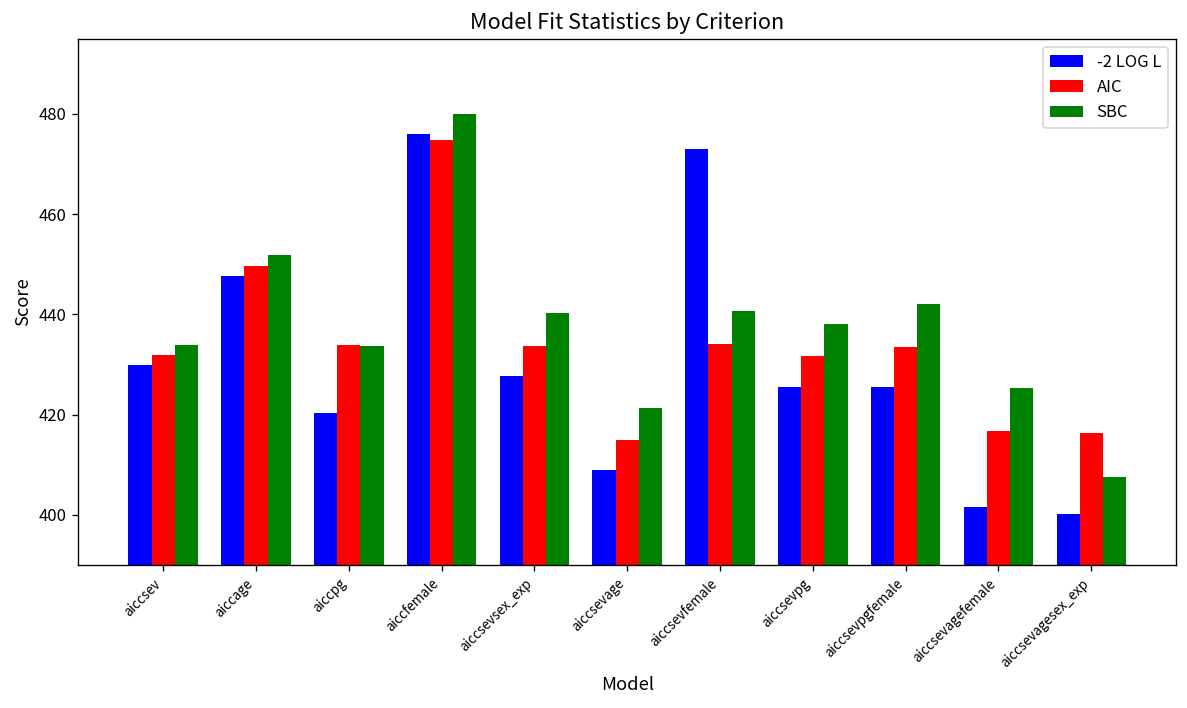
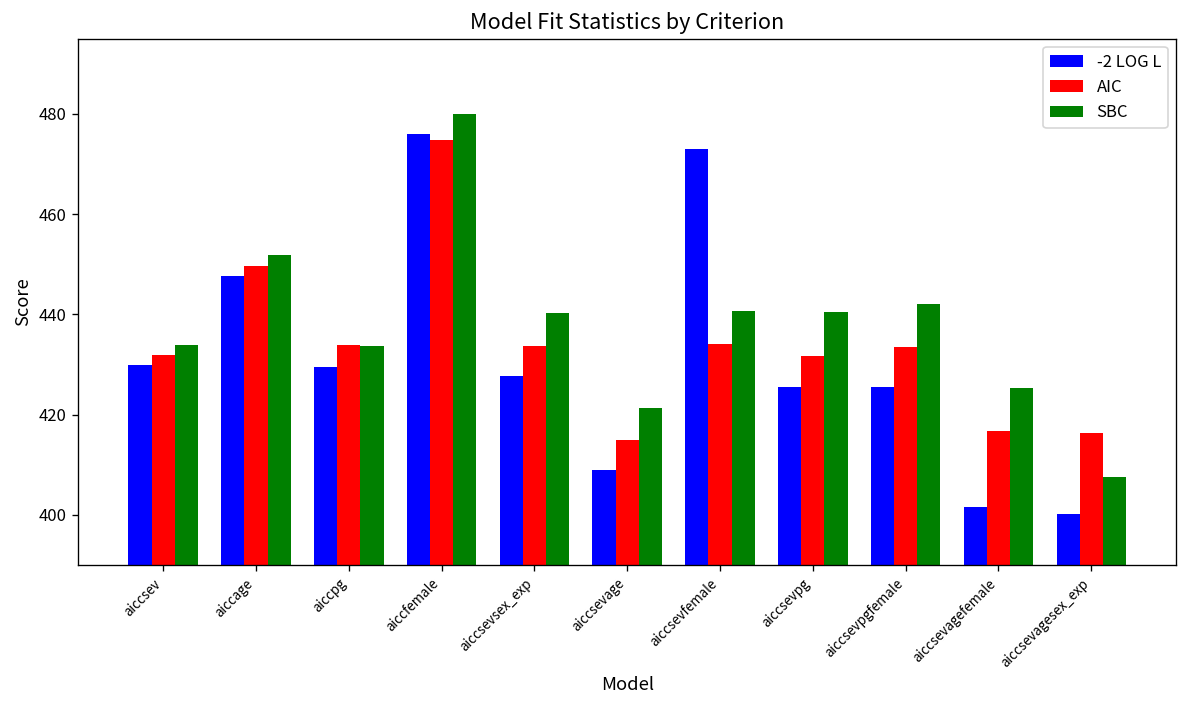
  {
    "-2 LOG L": {
      "aiccsev": 430,
      "aiccage": 448,
-     "aiccpg": 420,
+     "aiccpg": 430,
      "aiccfemale": 476,
      "aiccsevsex_exp": 428,
      "aiccsevage": 409,
      "aiccsevfemale": 473,
      "aiccsevpg": 426,
      "aiccsevpgfemale": 425,
      "aiccsevagefemale": 402,
      "aiccsevagesex_exp": 400
    },
    "AIC": {
      "aiccsev": 432,
      "aiccage": 450,
      "aiccpg": 434,
      "aiccfemale": 475,
      "aiccsevsex_exp": 434,
      "aiccsevage": 415,
      "aiccsevfemale": 434,
      "aiccsevpg": 432,
      "aiccsevpgfemale": 433,
      "aiccsevagefemale": 417,
      "aiccsevagesex_exp": 416
    },
    "SBC": {
      "aiccsev": 434,
      "aiccage": 452,
      "aiccpg": 434,
      "aiccfemale": 480,
      "aiccsevsex_exp": 440,
      "aiccsevage": 421,
      "aiccsevfemale": 441,
-     "aiccsevpg": 438,
+     "aiccsevpg": 440,
      "aiccsevpgfemale": 442,
      "aiccsevagefemale": 425,
      "aiccsevagesex_exp": 408
    }
  }
